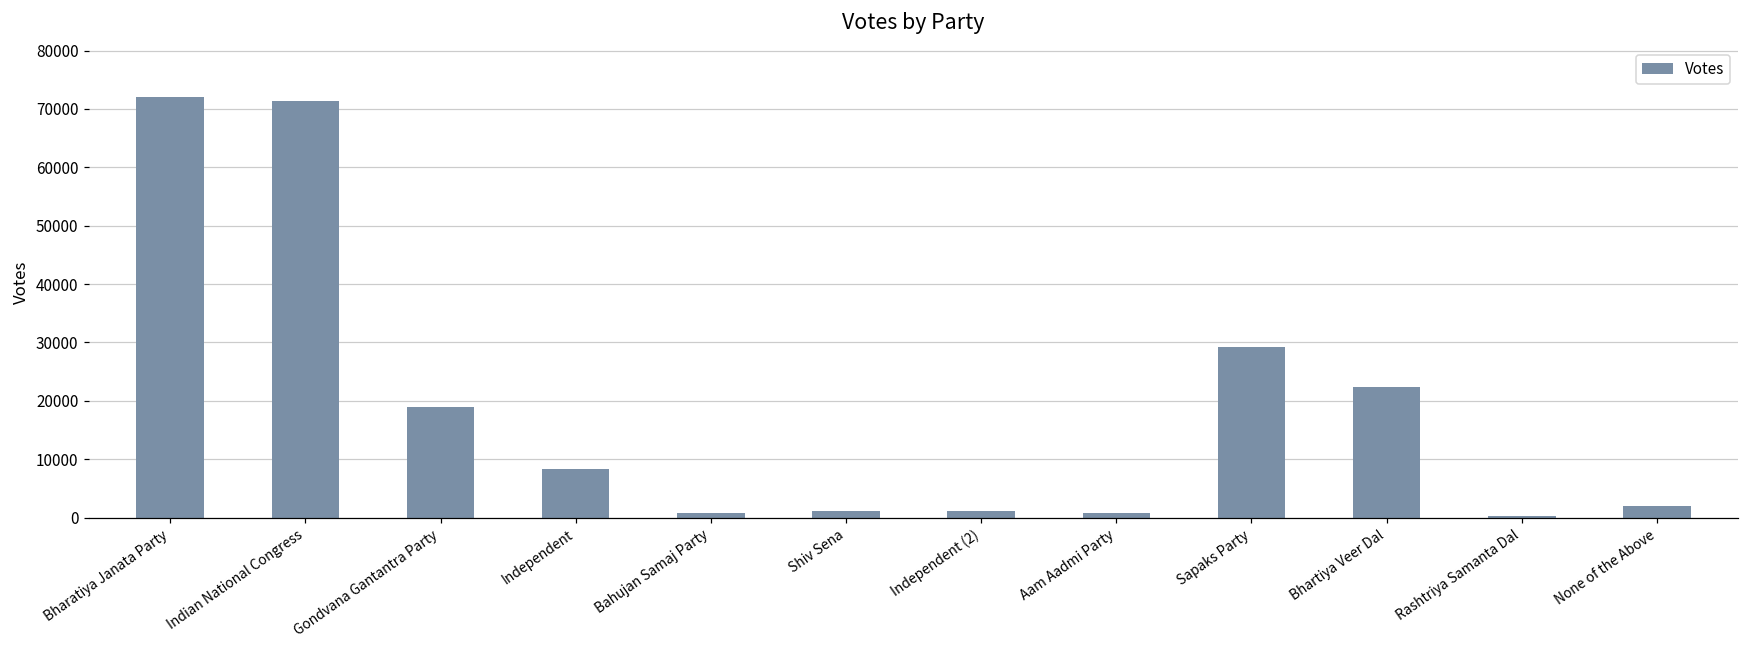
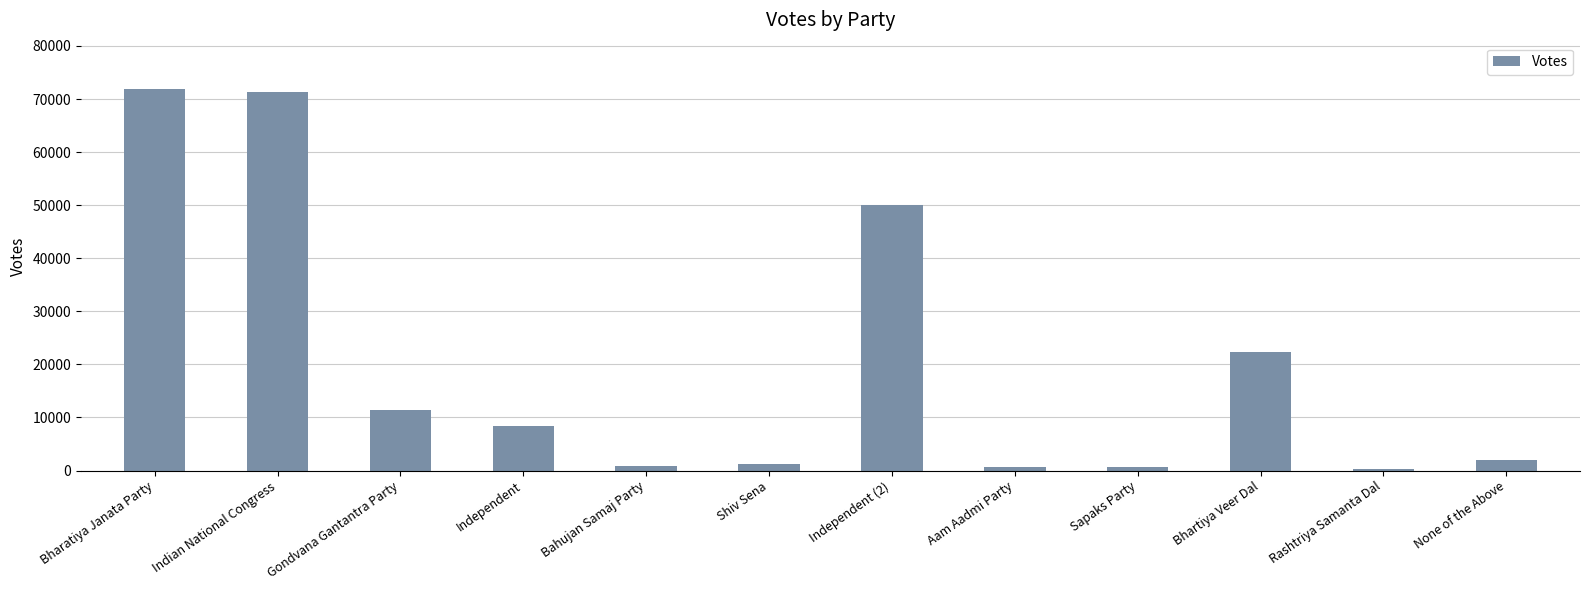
  {
    "Bharatiya Janata Party": 72000,
    "Indian National Congress": 71000,
-   "Gondvana Gantantra Party": 19000,
+   "Gondvana Gantantra Party": 11000,
    "Independent": 8000,
    "Bahujan Samaj Party": 1000,
    "Shiv Sena": 1000,
-   "Independent (2)": 1000,
+   "Independent (2)": 50000,
    "Aam Aadmi Party": 1000,
-   "Sapaks Party": 29000,
+   "Sapaks Party": 1000,
    "Bhartiya Veer Dal": 22000,
    "None of the Above": 2000
  }
